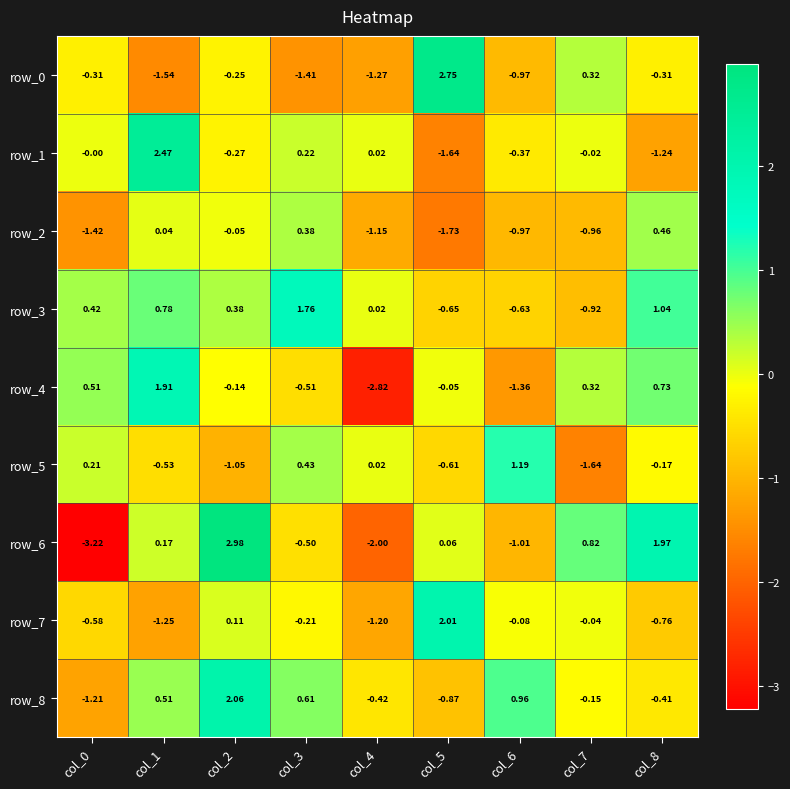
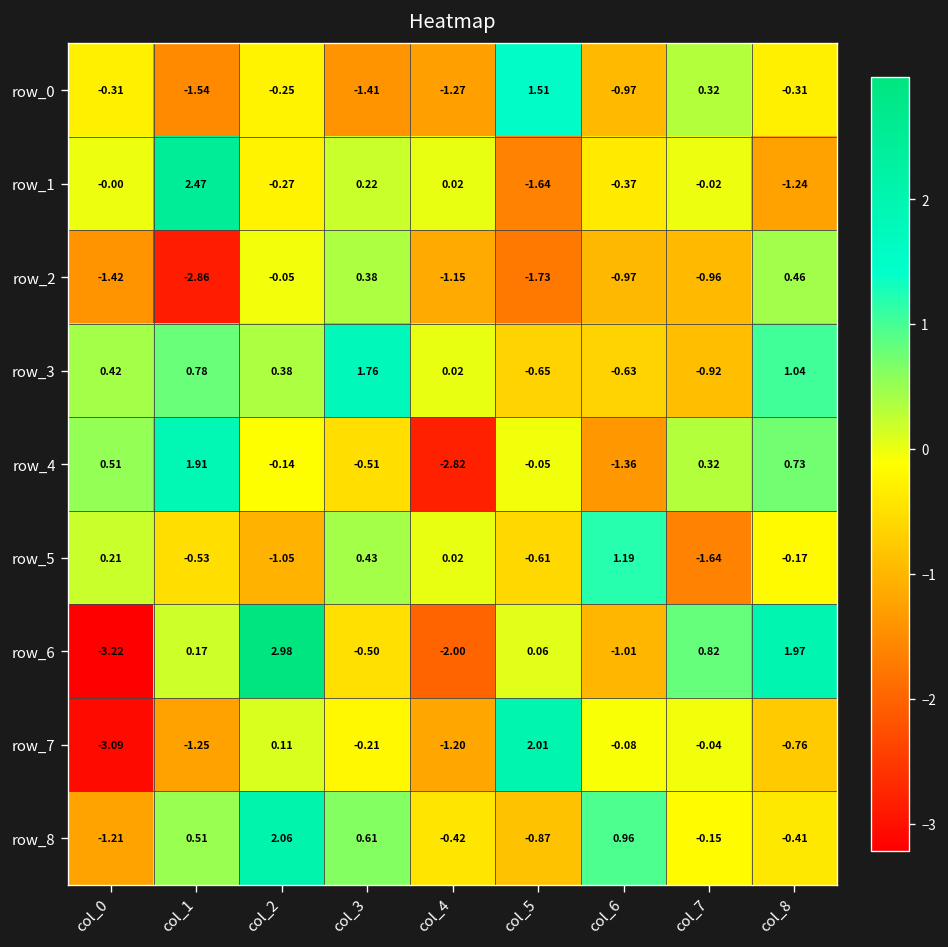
  {
    "row_0": {
      "col_0": -0.31,
      "col_1": -1.54,
      "col_2": -0.25,
      "col_3": -1.41,
      "col_4": -1.27,
-     "col_5": 2.75,
+     "col_5": 1.51,
      "col_6": -0.97,
      "col_7": 0.32,
      "col_8": -0.31
    },
    "row_1": {
      "col_0": -0.00,
      "col_1": 2.47,
      "col_2": -0.27,
      "col_3": 0.22,
      "col_4": 0.02,
      "col_5": -1.64,
      "col_6": -0.37,
      "col_7": -0.02,
      "col_8": -1.24
    },
    "row_2": {
      "col_0": -1.42,
-     "col_1": 0.04,
+     "col_1": -2.86,
      "col_2": -0.05,
      "col_3": 0.38,
      "col_4": -1.15,
      "col_5": -1.73,
      "col_6": -0.97,
      "col_7": -0.96,
      "col_8": 0.46
    },
    "row_3": {
      "col_0": 0.42,
      "col_1": 0.78,
      "col_2": 0.38,
      "col_3": 1.76,
      "col_4": 0.02,
      "col_5": -0.65,
      "col_6": -0.63,
      "col_7": -0.92,
      "col_8": 1.04
    },
    "row_4": {
      "col_0": 0.51,
      "col_1": 1.91,
      "col_2": -0.14,
      "col_3": -0.51,
      "col_4": -2.82,
      "col_5": -0.05,
      "col_6": -1.36,
      "col_7": 0.32,
      "col_8": 0.73
    },
    "row_5": {
      "col_0": 0.21,
      "col_1": -0.53,
      "col_2": -1.05,
      "col_3": 0.43,
      "col_4": 0.02,
      "col_5": -0.61,
      "col_6": 1.19,
      "col_7": -1.64,
      "col_8": -0.17
    },
    "row_6": {
      "col_0": -3.22,
      "col_1": 0.17,
      "col_2": 2.98,
      "col_3": -0.50,
      "col_4": -2.00,
      "col_5": 0.06,
      "col_6": -1.01,
      "col_7": 0.82,
      "col_8": 1.97
    },
    "row_7": {
-     "col_0": -0.58,
+     "col_0": -3.09,
      "col_1": -1.25,
      "col_2": 0.11,
      "col_3": -0.21,
      "col_4": -1.20,
      "col_5": 2.01,
      "col_6": -0.08,
      "col_7": -0.04,
      "col_8": -0.76
    },
    "row_8": {
      "col_0": -1.21,
      "col_1": 0.51,
      "col_2": 2.06,
      "col_3": 0.61,
      "col_4": -0.42,
      "col_5": -0.87,
      "col_6": 0.96,
      "col_7": -0.15,
      "col_8": -0.41
    }
  }
